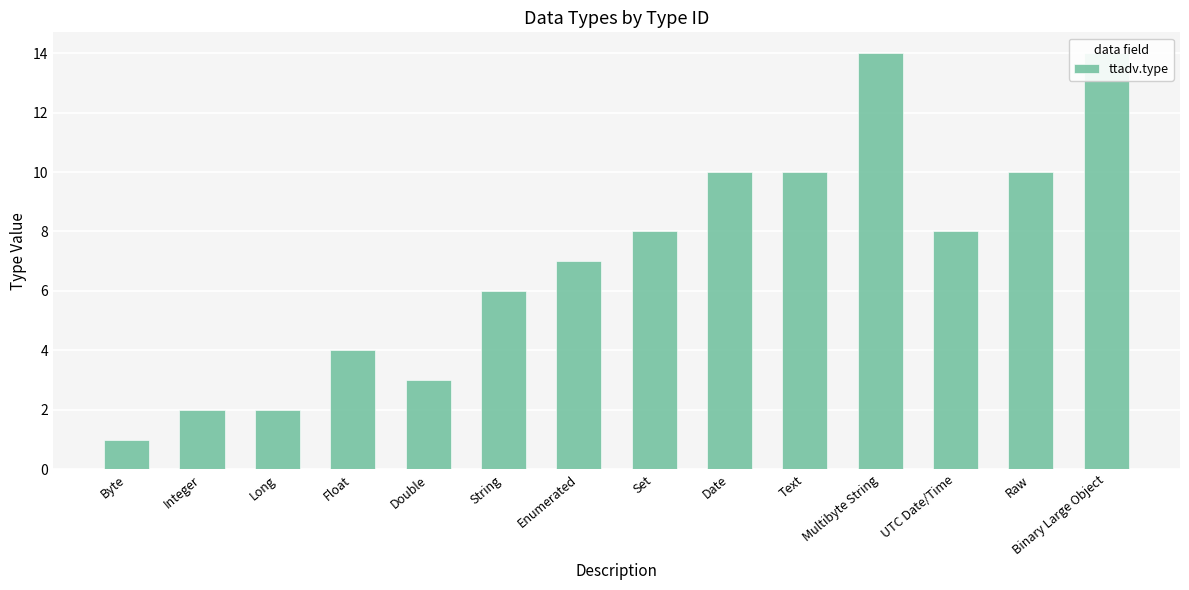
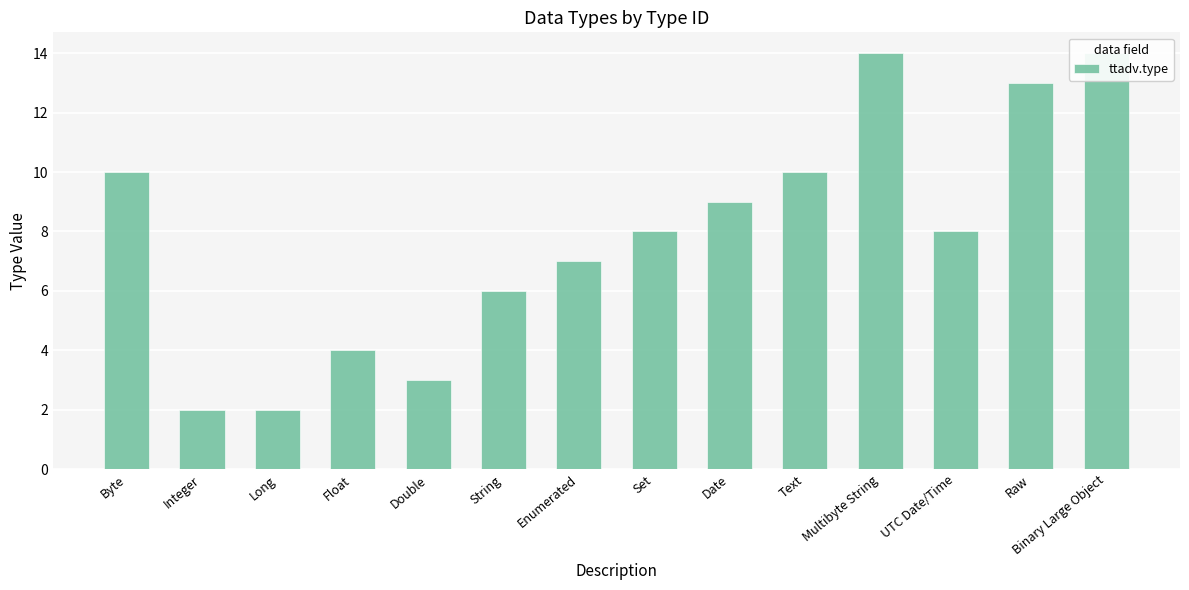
  {
-   "Byte": 1,
+   "Byte": 10,
    "Integer": 2,
    "Long": 2,
    "Float": 4,
    "Double": 3,
    "String": 6,
    "Enumerated": 7,
    "Set": 8,
-   "Date": 10,
+   "Date": 9,
    "Text": 10,
    "Multibyte String": 14,
    "UTC Date/Time": 8,
-   "Raw": 10
+   "Raw": 13
  }
